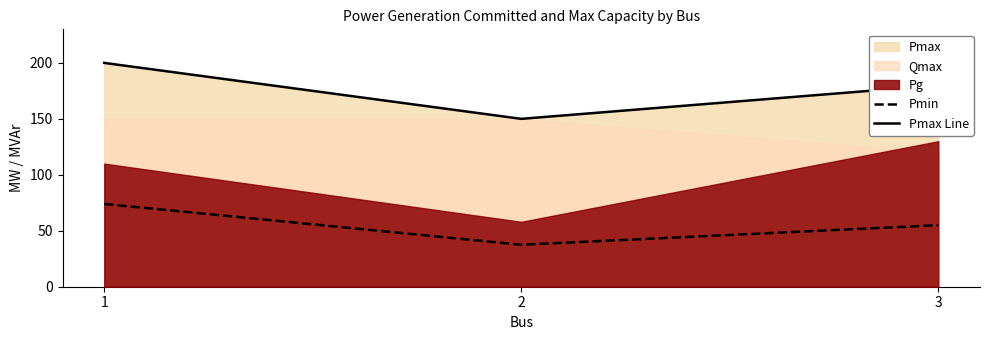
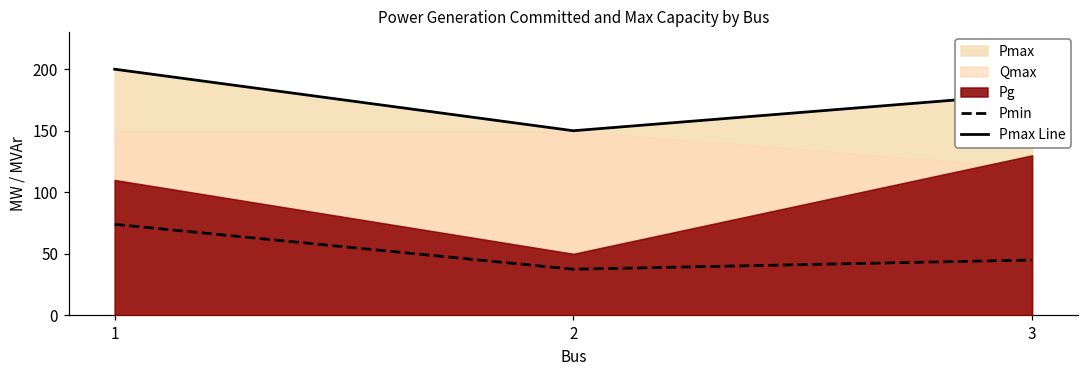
  {
    "Pmin": {
      "1": 74,
      "2": 38,
-     "3": 55
+     "3": 45
    },
    "Pg": {
      "1": 110,
-     "2": 58,
+     "2": 50,
      "3": 130
    }
  }
